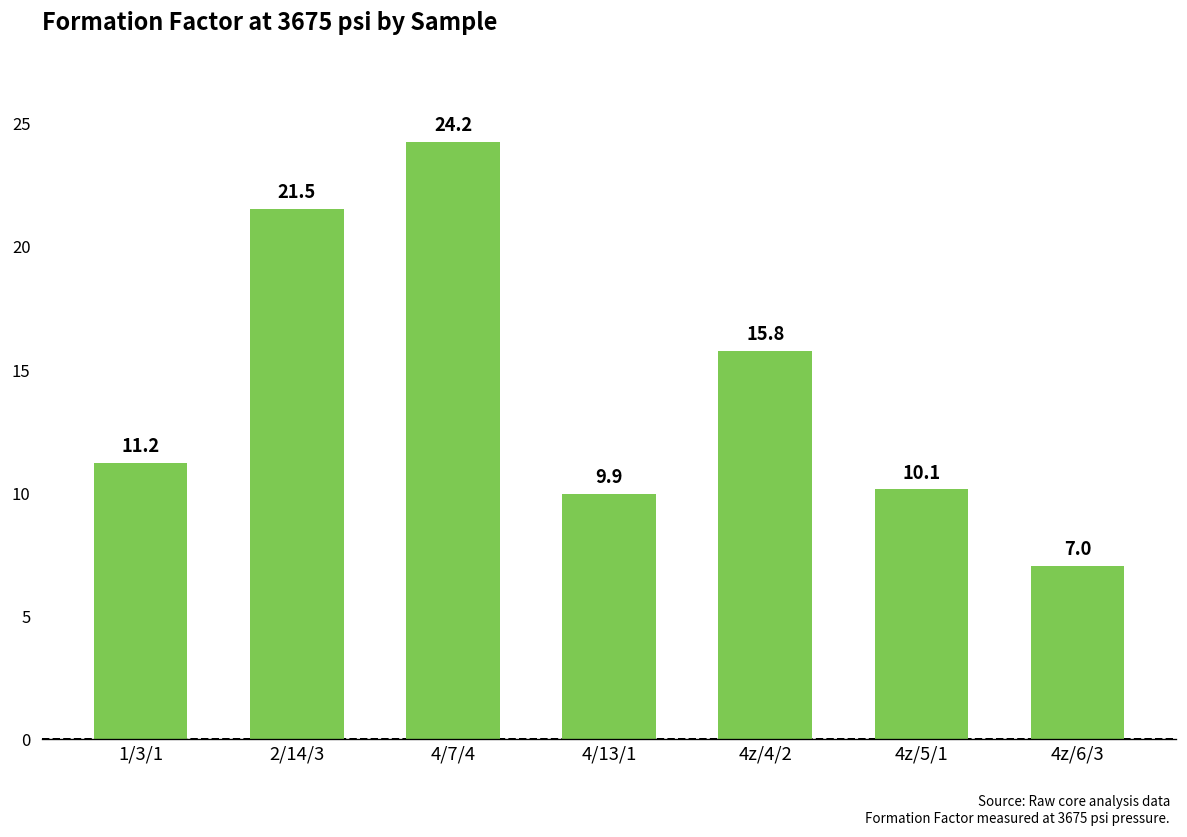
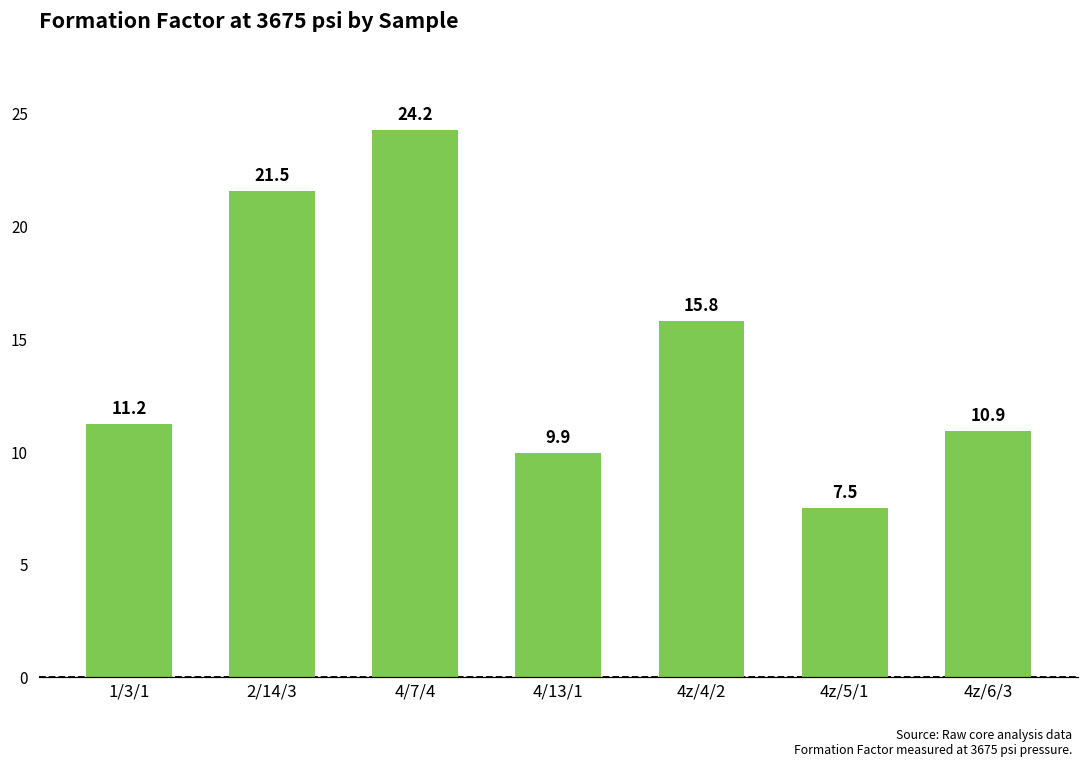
  {
    "1/3/1": 11.2,
    "2/14/3": 21.5,
    "4/7/4": 24.2,
    "4/13/1": 9.9,
    "4z/4/2": 15.8,
-   "4z/5/1": 10.1,
-   "4z/6/3": 7.0
+   "4z/5/1": 7.5,
+   "4z/6/3": 10.9
  }
